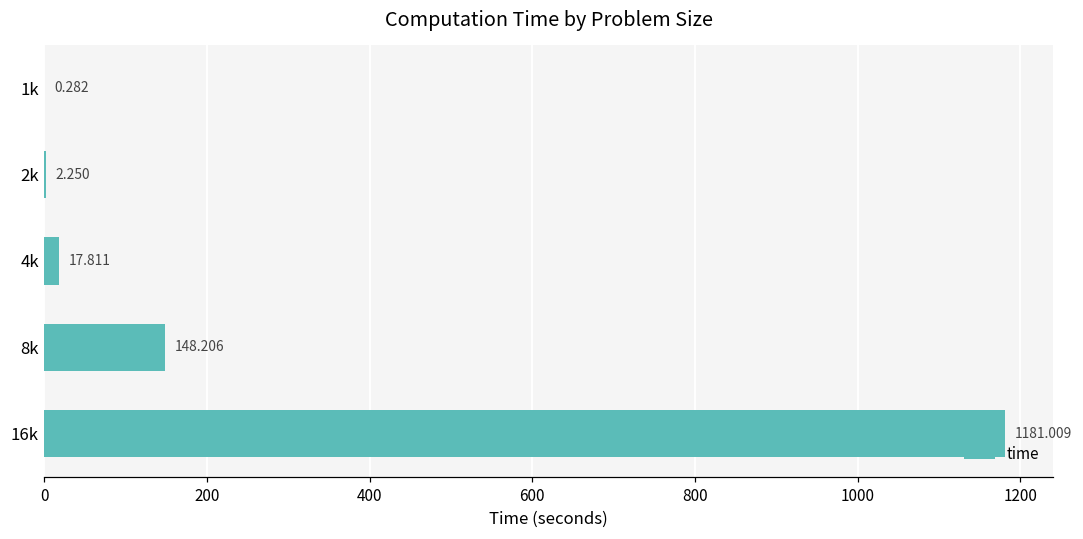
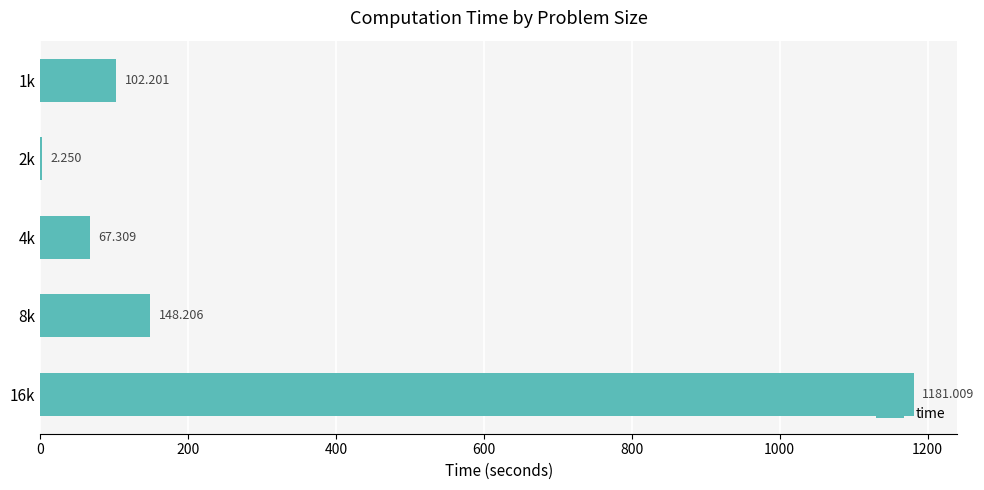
  {
-   "1k": 0.282,
+   "1k": 102.201,
    "2k": 2.250,
-   "4k": 17.811,
+   "4k": 67.309,
    "8k": 148.206,
    "16k": 1181.009
  }
